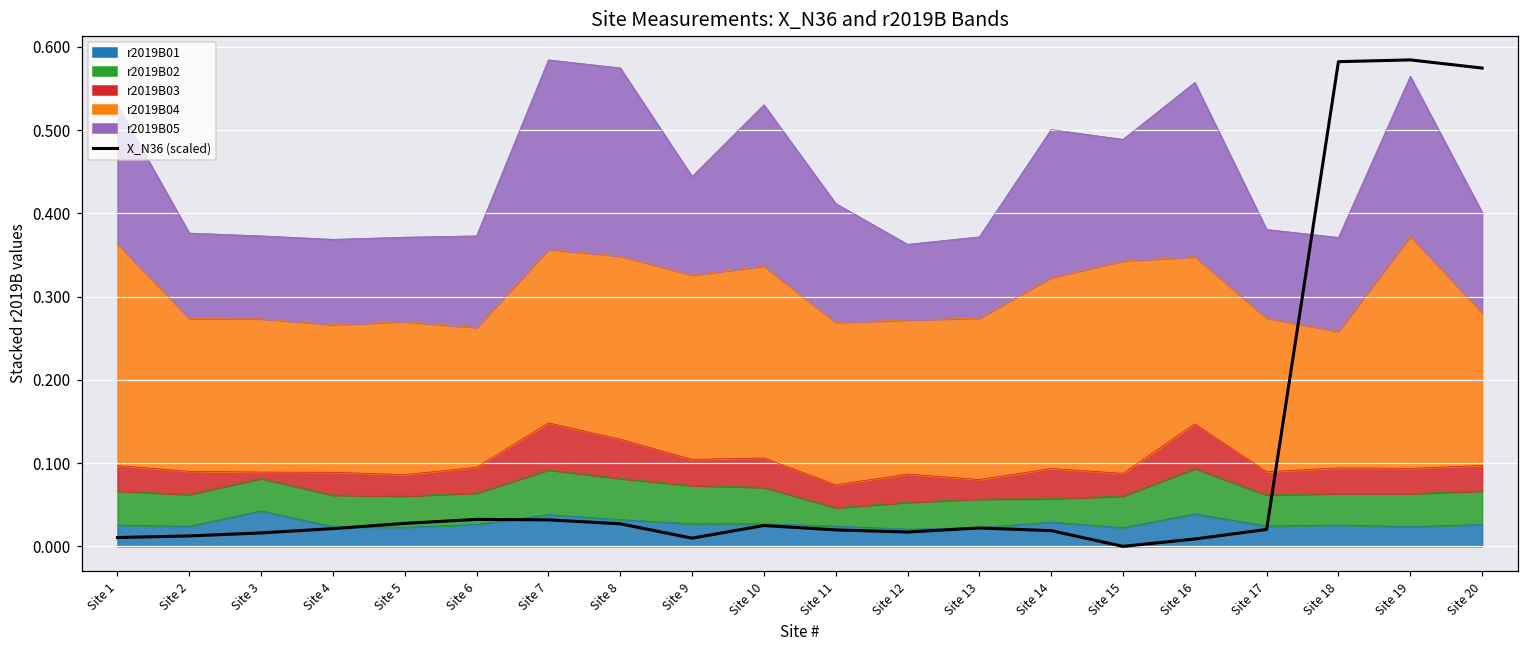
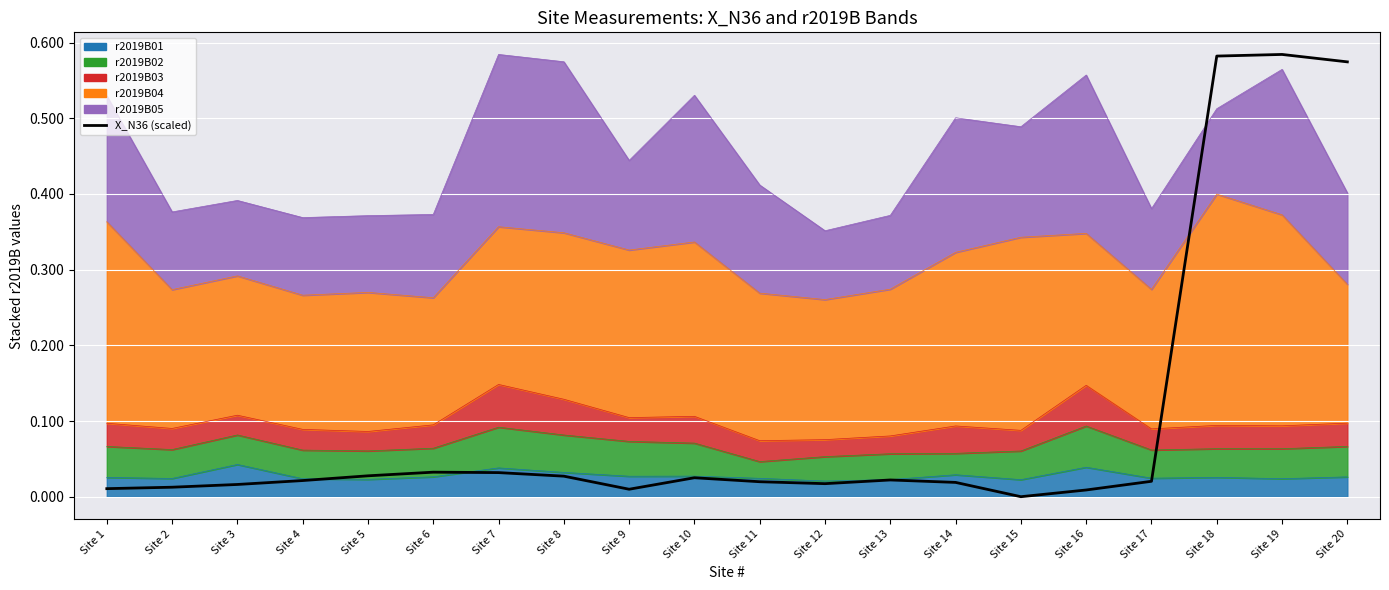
  {
    "r2019B01": {
      "Site 1": 0.03,
      "Site 2": 0.02,
      "Site 3": 0.04,
      "Site 5": 0.02,
      "Site 6": 0.03,
      "Site 7": 0.04,
      "Site 8": 0.03,
      "Site 9": 0.03,
      "Site 11": 0.02,
      "Site 12": 0.02,
      "Site 14": 0.03,
      "Site 15": 0.02,
      "Site 16": 0.04,
      "Site 17": 0.02,
      "Site 18": 0.03,
      "Site 19": 0.02,
      "Site 20": 0.03
    },
    "r2019B02": {
      "Site 1": 0.04,
      "Site 2": 0.04,
      "Site 3": 0.04,
      "Site 4": 0.04,
      "Site 5": 0.04,
      "Site 6": 0.04,
      "Site 7": 0.05,
      "Site 8": 0.05,
      "Site 9": 0.05,
      "Site 10": 0.04,
      "Site 11": 0.02,
      "Site 12": 0.03,
      "Site 13": 0.03,
      "Site 14": 0.03,
      "Site 15": 0.04,
      "Site 16": 0.05,
      "Site 17": 0.04,
      "Site 18": 0.04,
      "Site 19": 0.04,
      "Site 20": 0.04
    },
    "r2019B03": {
      "Site 1": 0.03,
      "Site 2": 0.03,
-     "Site 3": 0.01,
+     "Site 3": 0.03,
      "Site 4": 0.03,
      "Site 5": 0.03,
      "Site 6": 0.03,
      "Site 7": 0.06,
      "Site 8": 0.05,
      "Site 9": 0.03,
      "Site 10": 0.04,
      "Site 11": 0.03,
-     "Site 12": 0.03,
+     "Site 12": 0.02,
      "Site 13": 0.02,
      "Site 14": 0.04,
      "Site 15": 0.03,
      "Site 16": 0.05,
      "Site 17": 0.03,
      "Site 18": 0.03,
      "Site 19": 0.03,
      "Site 20": 0.03
    },
    "r2019B04": {
      "Site 1": 0.27,
      "Site 2": 0.18,
      "Site 3": 0.18,
      "Site 4": 0.18,
      "Site 5": 0.18,
      "Site 6": 0.17,
      "Site 7": 0.21,
      "Site 8": 0.22,
      "Site 9": 0.22,
      "Site 10": 0.23,
      "Site 11": 0.19,
      "Site 12": 0.18,
      "Site 13": 0.19,
      "Site 14": 0.23,
      "Site 15": 0.26,
      "Site 16": 0.20,
      "Site 17": 0.18,
-     "Site 18": 0.16,
+     "Site 18": 0.31,
      "Site 19": 0.28,
      "Site 20": 0.18
    },
    "r2019B05": {
      "Site 2": 0.10,
      "Site 3": 0.10,
      "Site 4": 0.10,
      "Site 5": 0.10,
      "Site 6": 0.11,
      "Site 7": 0.23,
      "Site 8": 0.23,
      "Site 9": 0.12,
      "Site 10": 0.19,
      "Site 11": 0.14,
      "Site 12": 0.09,
      "Site 13": 0.10,
      "Site 14": 0.18,
      "Site 15": 0.15,
      "Site 16": 0.21,
      "Site 17": 0.11,
      "Site 18": 0.11,
      "Site 19": 0.19,
      "Site 20": 0.12
    },
    "X_N36 (scaled)": {
      "Site 1": 0.01,
      "Site 2": 0.01,
      "Site 3": 0.02,
      "Site 5": 0.03,
      "Site 6": 0.03,
      "Site 7": 0.03,
      "Site 8": 0.03,
      "Site 9": 0.01,
      "Site 11": 0.02,
      "Site 12": 0.02,
      "Site 14": 0.02,
      "Site 15": 0.00,
      "Site 16": 0.01,
      "Site 17": 0.02,
      "Site 18": 0.58,
      "Site 19": 0.58,
      "Site 20": 0.57
    }
  }
